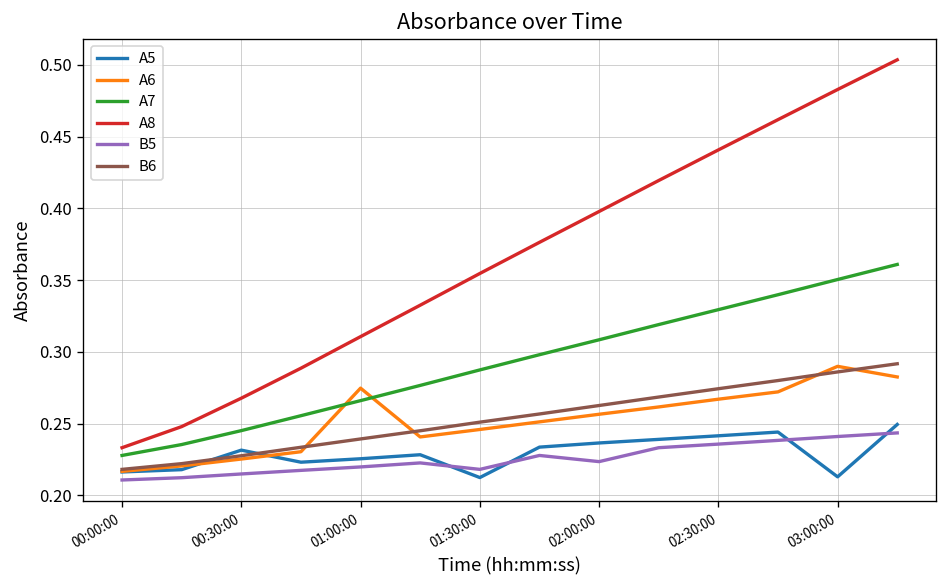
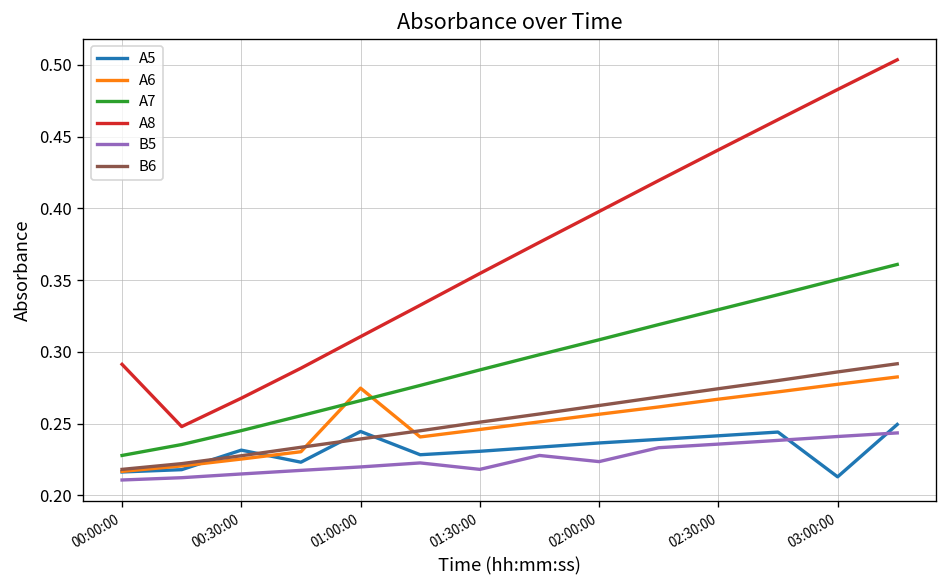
  {
    "A5": {
      "00:30:00": 0.232,
-     "01:00:00": 0.226,
-     "01:30:00": 0.213,
+     "01:00:00": 0.245,
+     "01:30:00": 0.231,
      "02:00:00": 0.237,
      "02:30:00": 0.242,
      "03:00:00": 0.213
    },
    "A6": {
      "00:30:00": 0.225,
      "01:00:00": 0.275,
      "01:30:00": 0.246,
      "02:00:00": 0.257,
      "02:30:00": 0.267,
-     "03:00:00": 0.290
+     "03:00:00": 0.278
    },
    "A7": {
      "00:00:00": 0.228,
      "00:30:00": 0.245,
      "01:00:00": 0.266,
      "01:30:00": 0.288,
      "02:00:00": 0.309,
      "02:30:00": 0.330,
      "03:00:00": 0.351
    },
    "A8": {
-     "00:00:00": 0.233,
+     "00:00:00": 0.291,
      "00:30:00": 0.268,
      "01:00:00": 0.311,
      "01:30:00": 0.355,
      "02:00:00": 0.398,
      "02:30:00": 0.441,
      "03:00:00": 0.483
    },
    "B5": {
      "00:00:00": 0.211,
      "00:30:00": 0.215,
      "01:00:00": 0.220,
      "01:30:00": 0.218,
      "02:00:00": 0.224,
      "02:30:00": 0.236,
      "03:00:00": 0.241
    },
    "B6": {
      "00:30:00": 0.228,
      "01:00:00": 0.239,
      "01:30:00": 0.251,
      "02:00:00": 0.263,
      "02:30:00": 0.274,
      "03:00:00": 0.286
    }
  }
